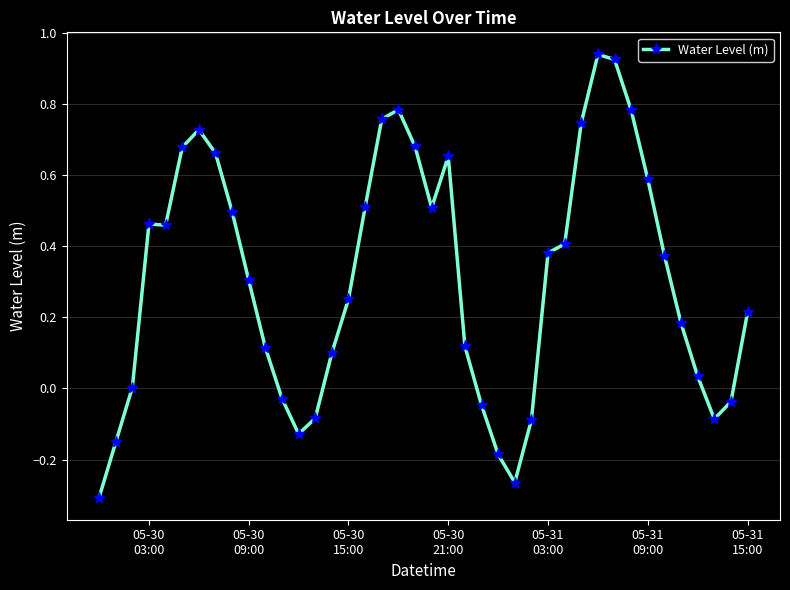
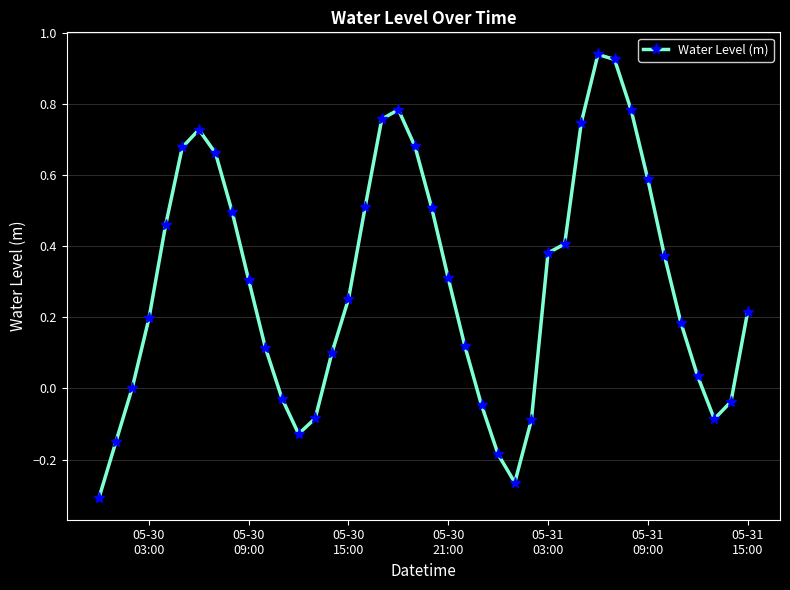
  {
-   "05-30 03:00": 0.46,
+   "05-30 03:00": 0.20,
    "05-30 09:00": 0.30,
    "05-30 15:00": 0.25,
-   "05-30 21:00": 0.65,
+   "05-30 21:00": 0.31,
    "05-31 03:00": 0.38,
    "05-31 09:00": 0.59,
    "05-31 15:00": 0.21
  }
